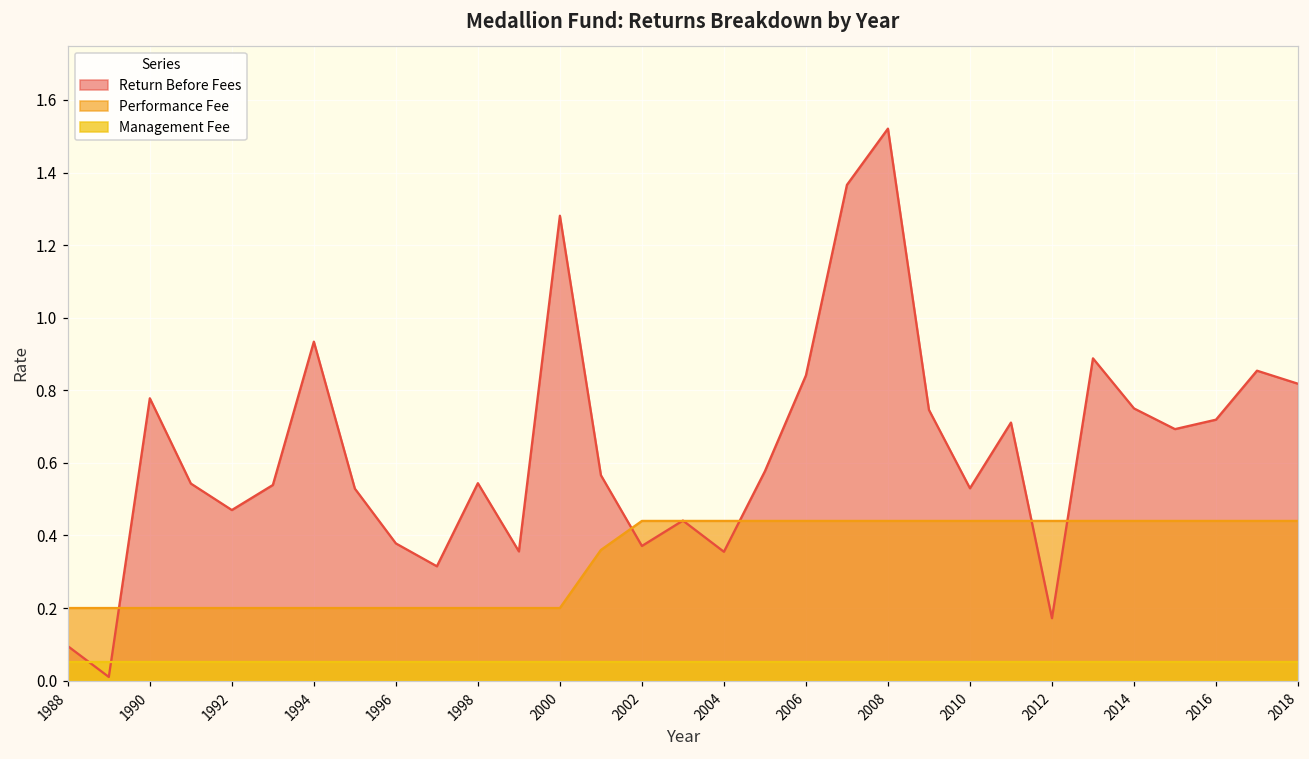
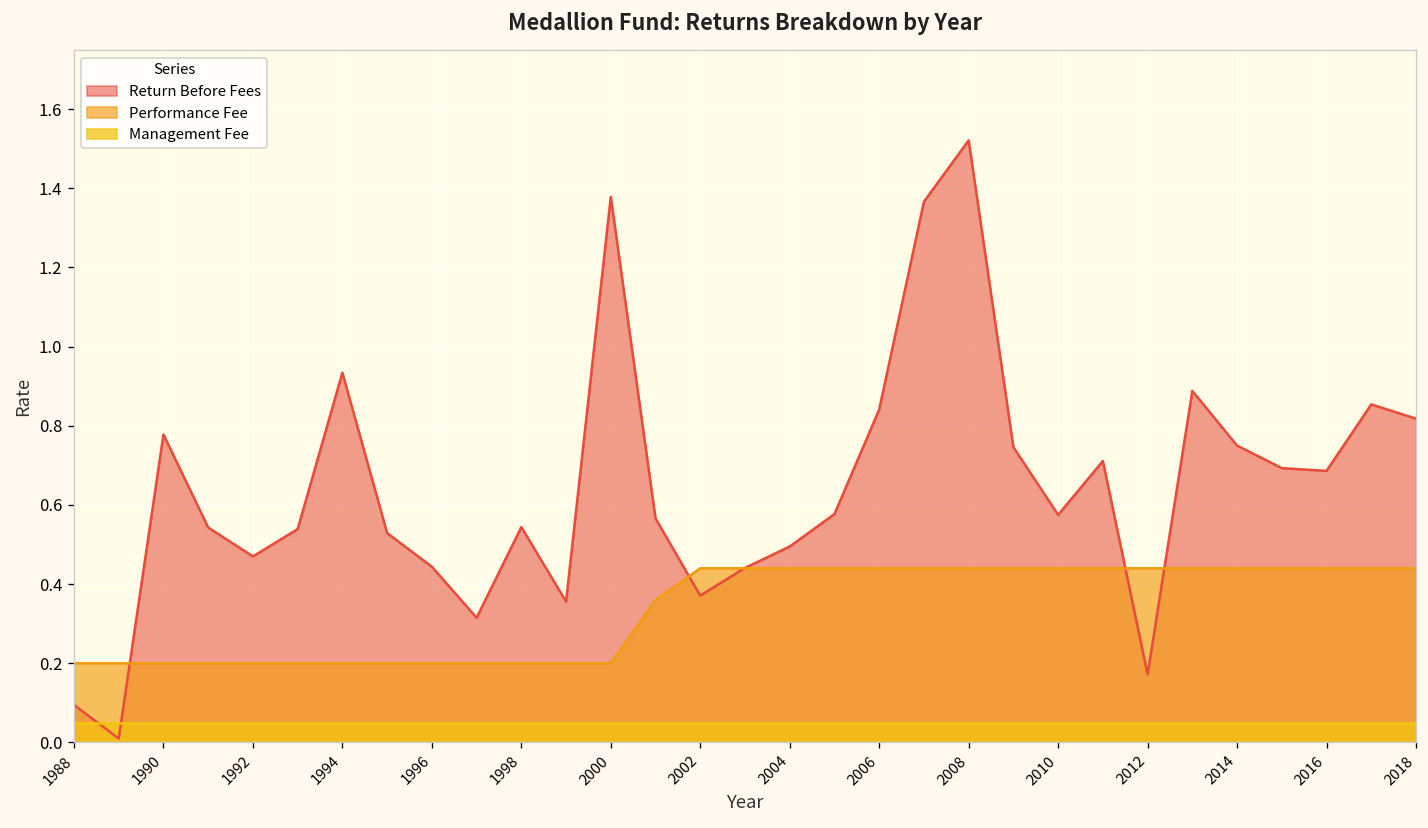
  {
    "Return Before Fees": {
      "1988": 0.10,
      "1990": 0.78,
      "1992": 0.47,
      "1994": 0.93,
-     "1996": 0.38,
+     "1996": 0.44,
      "1998": 0.54,
-     "2000": 1.28,
+     "2000": 1.38,
      "2002": 0.37,
-     "2004": 0.36,
+     "2004": 0.50,
      "2006": 0.84,
      "2008": 1.52,
-     "2010": 0.53,
+     "2010": 0.58,
      "2012": 0.17,
      "2014": 0.75,
-     "2016": 0.72,
+     "2016": 0.69,
      "2018": 0.82
    }
  }
